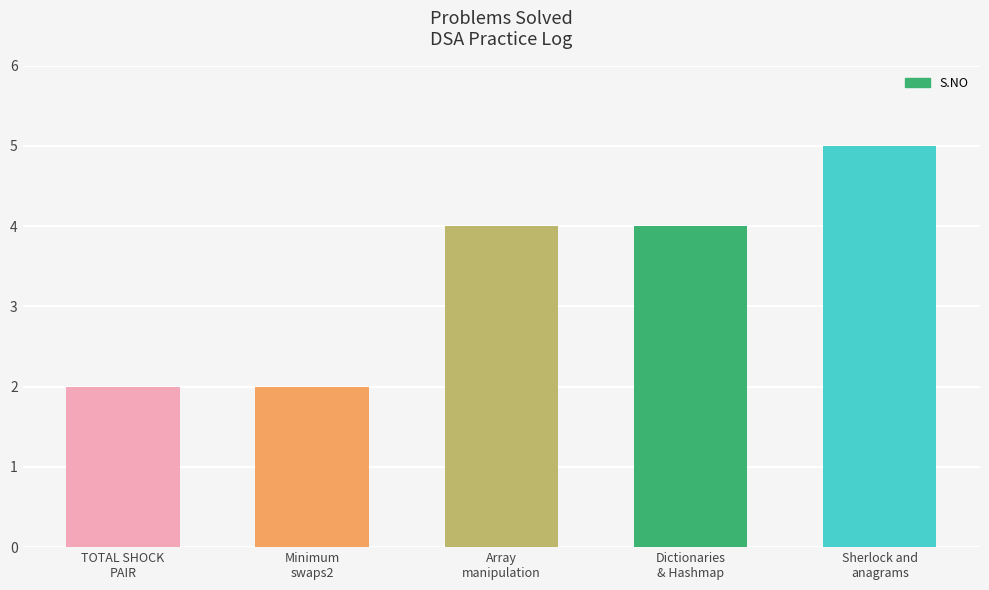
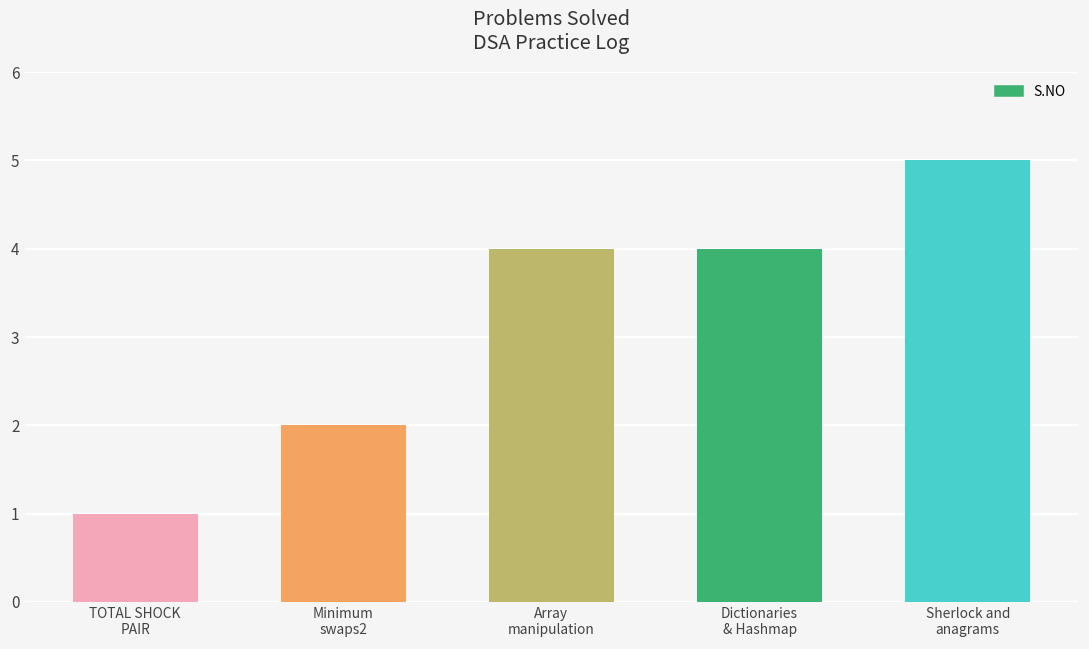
  {
-   "TOTAL SHOCK PAIR": 2,
+   "TOTAL SHOCK PAIR": 1,
    "Minimum swaps2": 2,
    "Array manipulation": 4,
    "Dictionaries & Hashmap": 4,
    "Sherlock and anagrams": 5
  }
